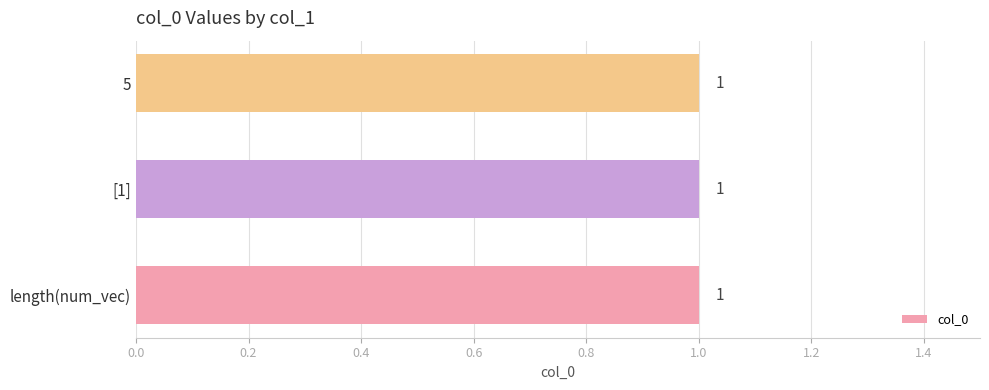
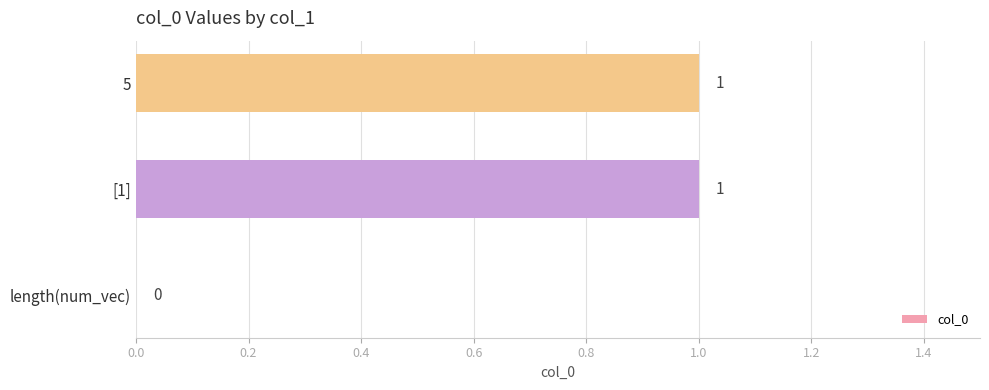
  {
    "5": 1,
    "[1]": 1,
-   "length(num_vec)": 1
+   "length(num_vec)": 0
  }
